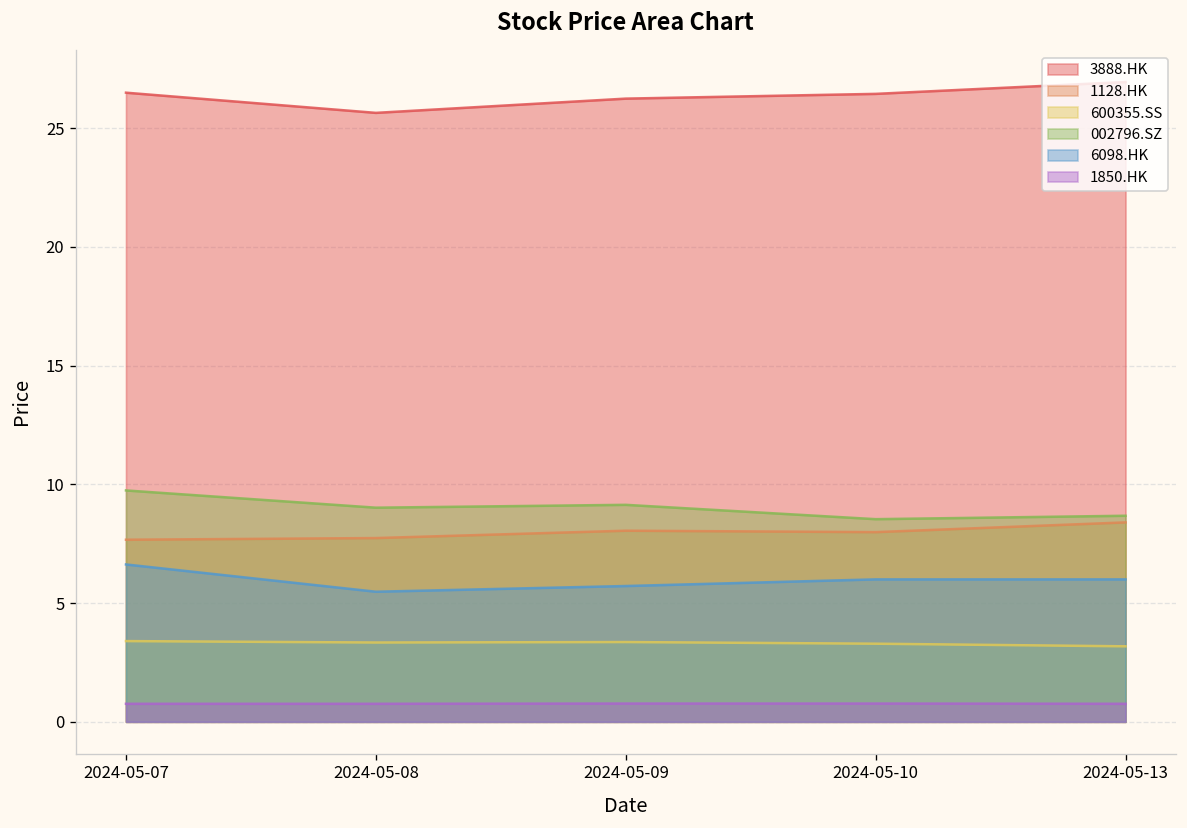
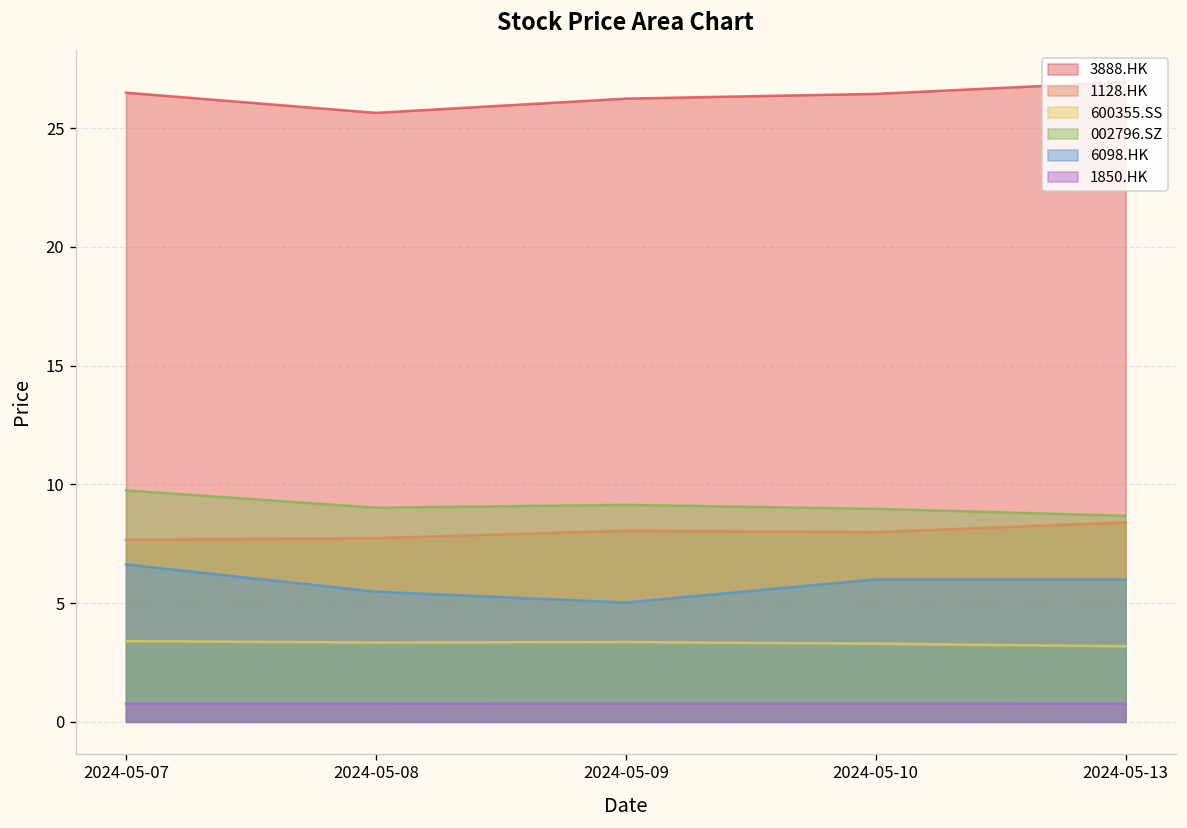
  {
    "002796.SZ": {
      "2024-05-07": 9.7,
      "2024-05-08": 9.0,
      "2024-05-09": 9.1,
-     "2024-05-10": 8.5,
+     "2024-05-10": 9.0,
      "2024-05-13": 8.7
    },
    "6098.HK": {
      "2024-05-07": 6.6,
      "2024-05-08": 5.5,
-     "2024-05-09": 5.7,
+     "2024-05-09": 5.0,
      "2024-05-10": 6.0,
      "2024-05-13": 6.0
    },
    "1850.HK": {
      "2024-05-07": 0.8,
      "2024-05-08": 0.8,
      "2024-05-09": 0.8,
      "2024-05-10": 0.8,
      "2024-05-13": 0.8
    }
  }
